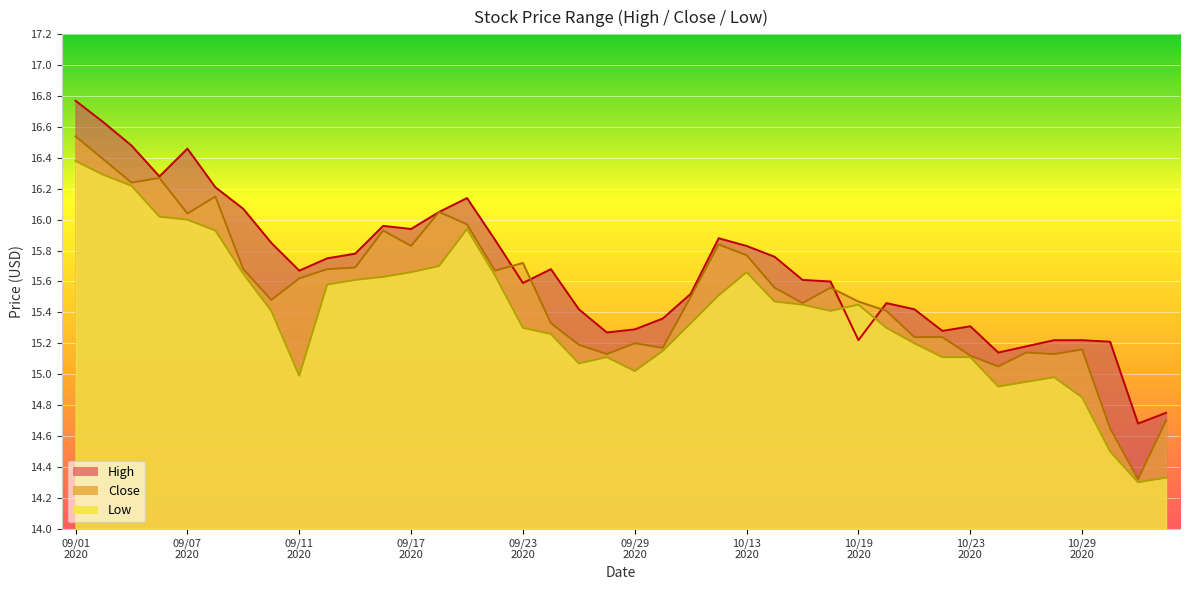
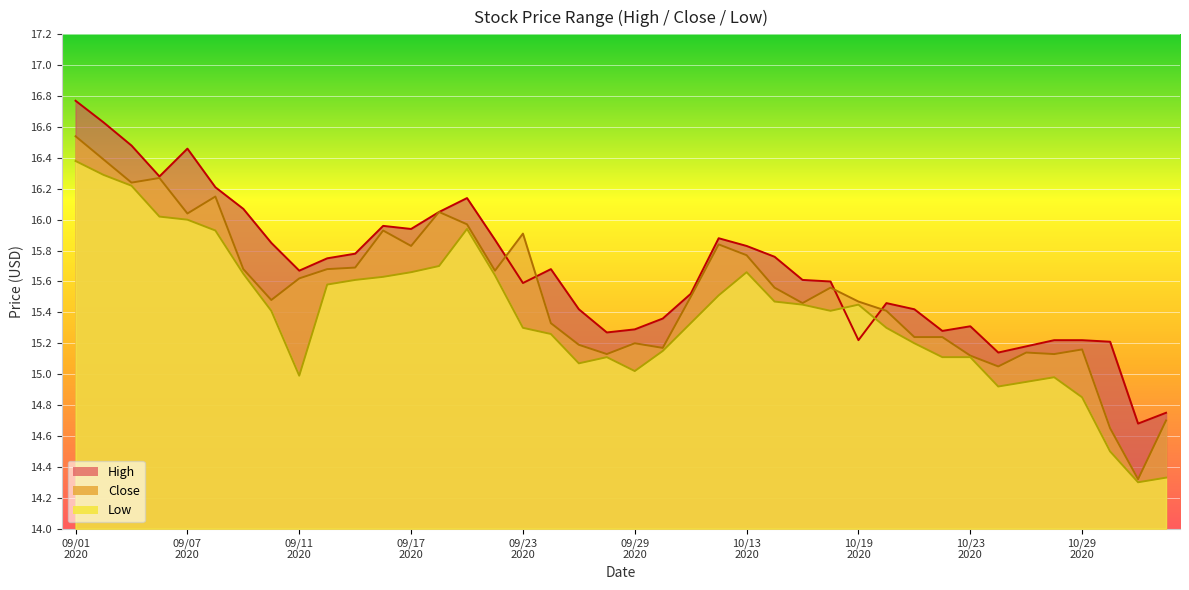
  {
    "High": {
      "10/19 2020": 15.22
    },
    "Close": {
      "09/01 2020": 16.54,
      "09/07 2020": 16.04,
      "09/11 2020": 15.62,
      "09/17 2020": 15.83,
-     "09/23 2020": 15.72,
+     "09/23 2020": 15.91,
      "09/29 2020": 15.20,
      "10/13 2020": 15.77,
      "10/19 2020": 15.47,
      "10/29 2020": 15.16
    },
    "Low": {
      "09/01 2020": 16.38,
      "09/07 2020": 16.00,
      "09/11 2020": 14.99,
      "09/17 2020": 15.66,
      "09/23 2020": 15.30,
      "09/29 2020": 15.02,
      "10/13 2020": 15.66,
      "10/29 2020": 14.85
    }
  }
